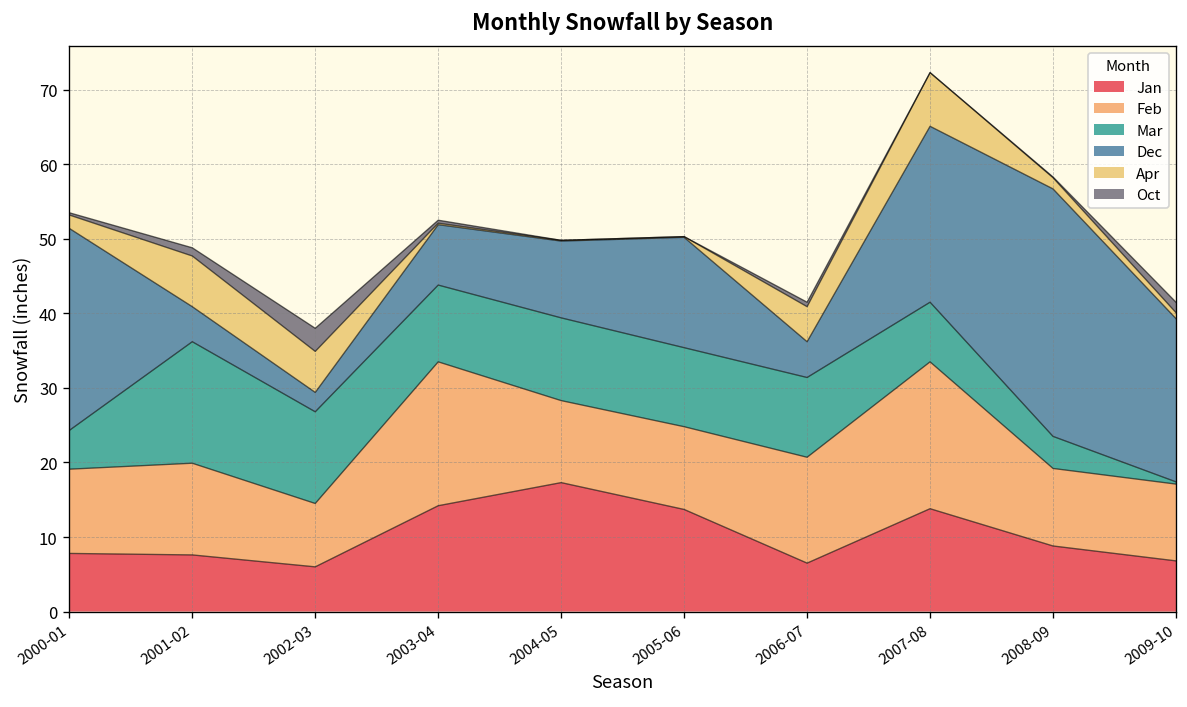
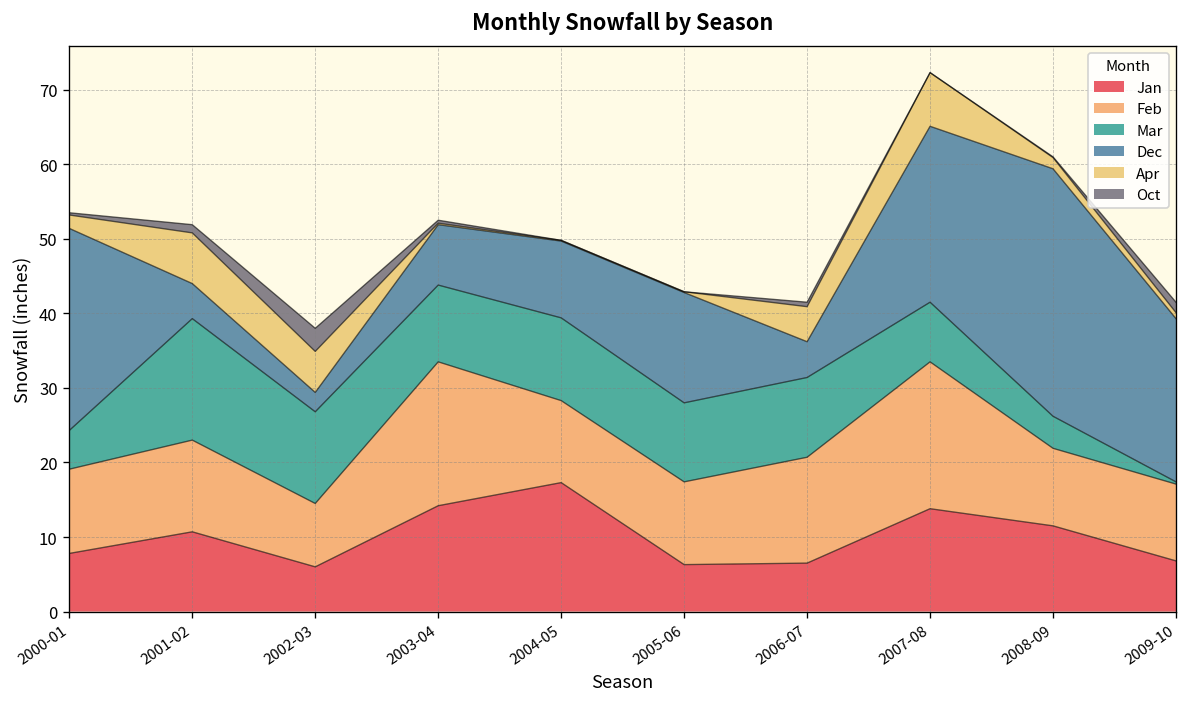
  {
    "Jan": {
      "2000-01": 8,
-     "2001-02": 8,
+     "2001-02": 11,
      "2002-03": 6,
      "2003-04": 14,
      "2004-05": 17,
-     "2005-06": 14,
+     "2005-06": 6,
      "2006-07": 7,
      "2007-08": 14,
-     "2008-09": 9,
+     "2008-09": 12,
      "2009-10": 7
    }
  }
